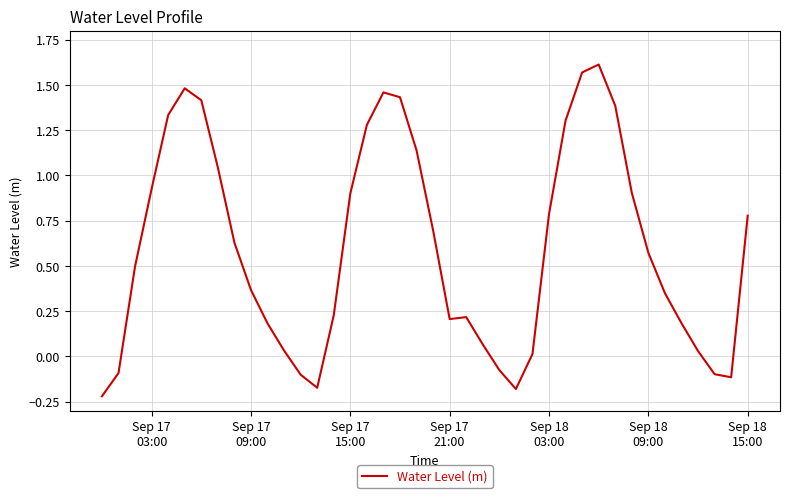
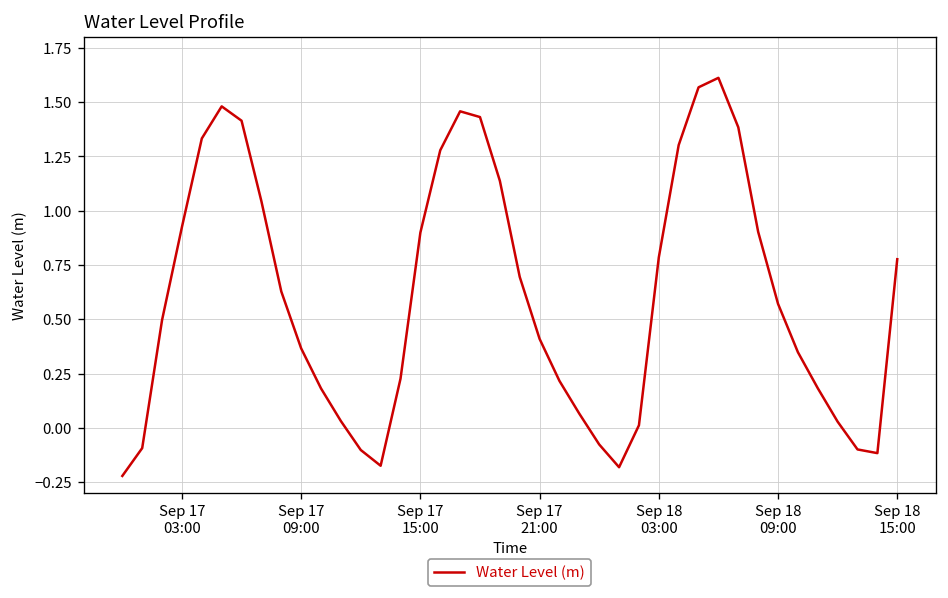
  {
    "Sep 17 03:00": 0.93,
    "Sep 17 09:00": 0.37,
    "Sep 17 15:00": 0.90,
-   "Sep 17 21:00": 0.21,
+   "Sep 17 21:00": 0.41,
    "Sep 18 03:00": 0.79,
    "Sep 18 09:00": 0.57,
    "Sep 18 15:00": 0.78
  }
